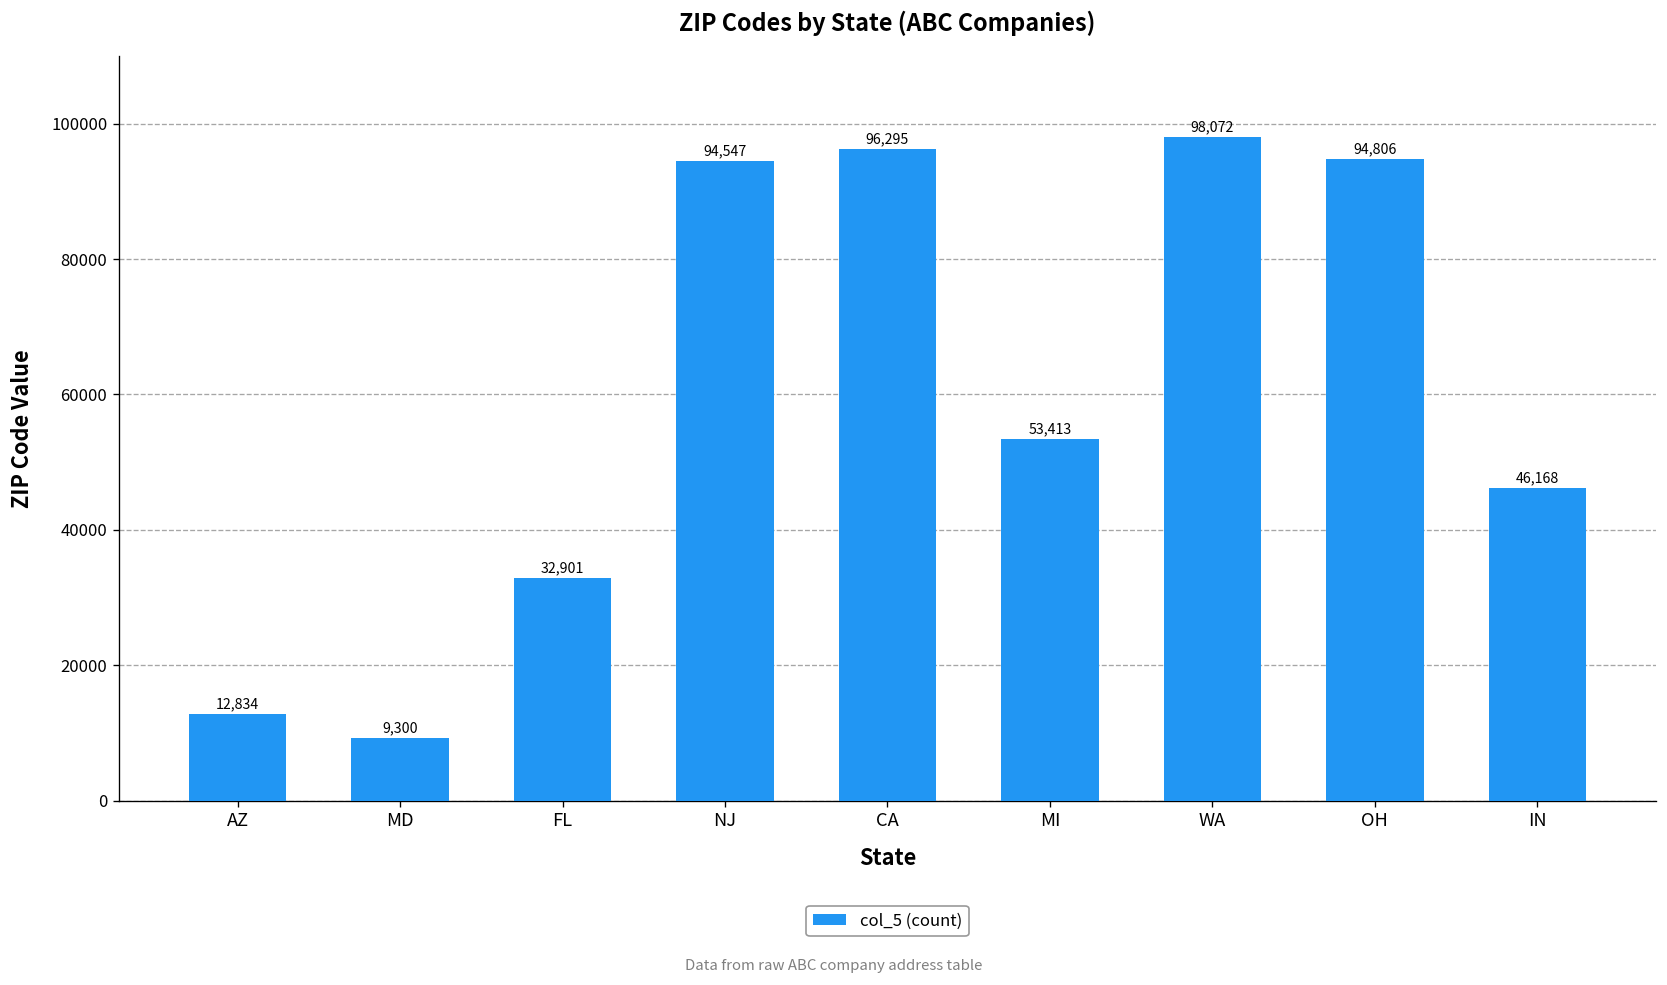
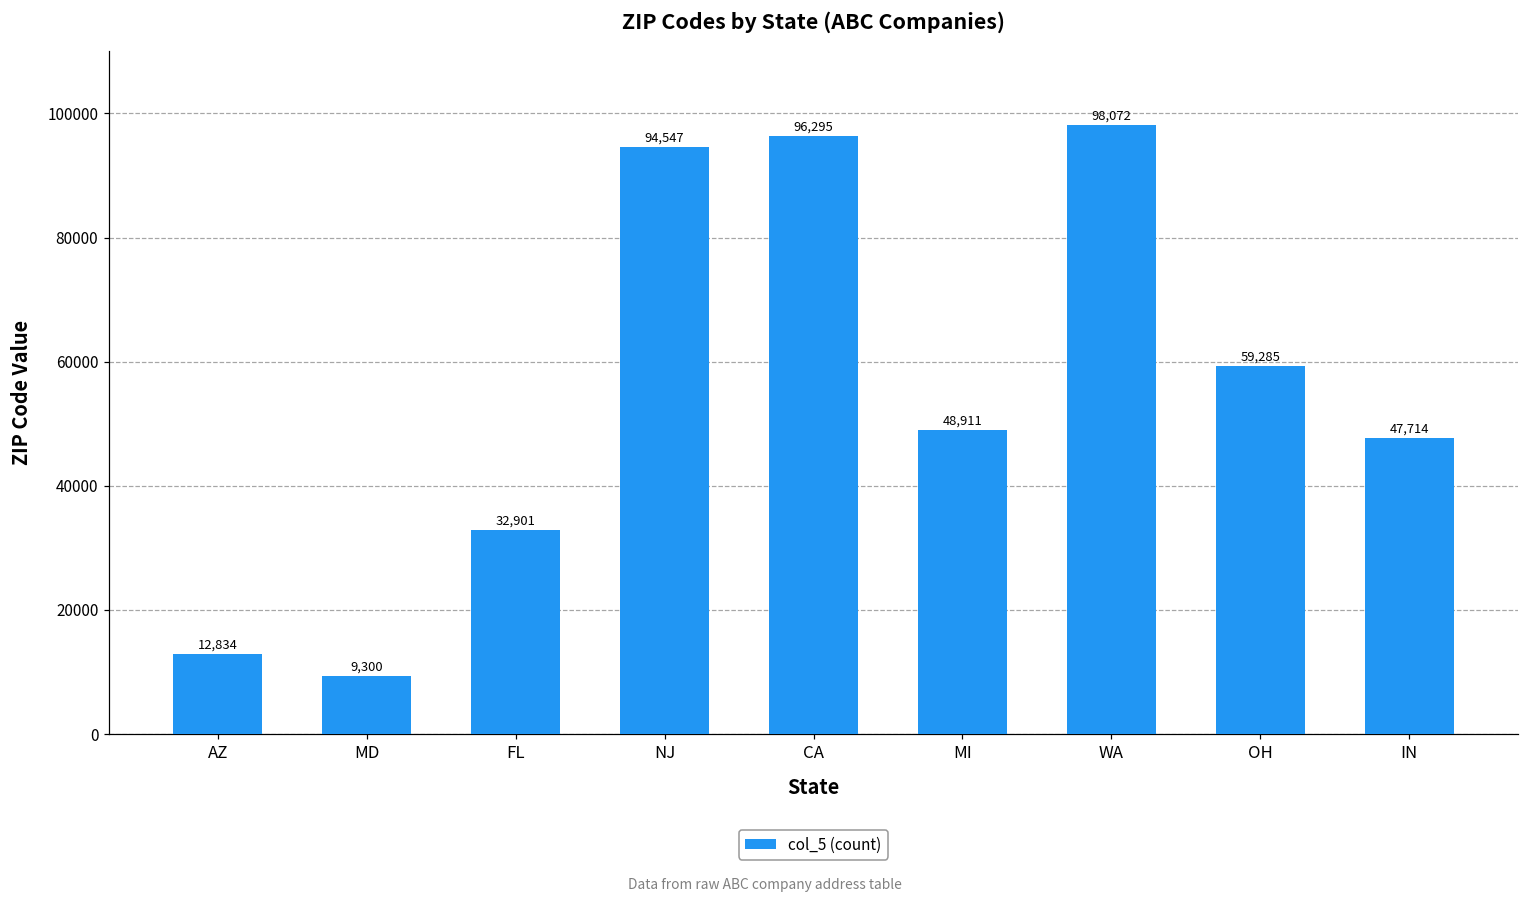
  {
    "AZ": "12,834",
    "MD": "9,300",
    "FL": "32,901",
    "NJ": "94,547",
    "CA": "96,295",
-   "MI": "53,413",
+   "MI": "48,911",
    "WA": "98,072",
-   "OH": "94,806",
-   "IN": "46,168"
+   "OH": "59,285",
+   "IN": "47,714"
  }
